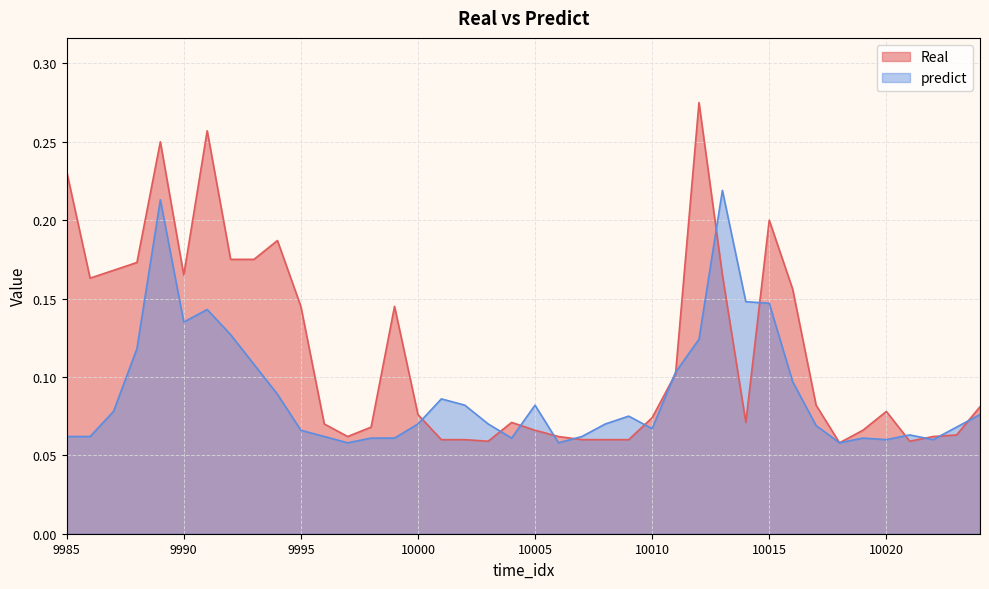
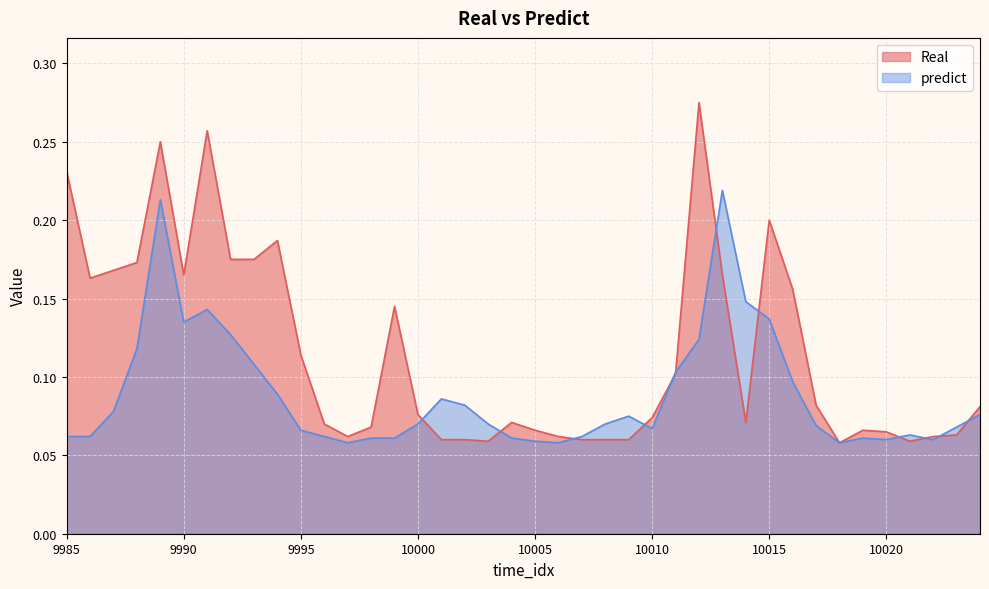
  {
    "Real": {
      "9985": 0.231,
      "9990": 0.165,
-     "9995": 0.145,
+     "9995": 0.114,
      "10000": 0.076,
      "10005": 0.066,
      "10010": 0.074,
      "10015": 0.200,
-     "10020": 0.078
+     "10020": 0.065
    },
    "predict": {
      "9985": 0.062,
      "9990": 0.135,
      "9995": 0.066,
      "10000": 0.070,
-     "10005": 0.082,
+     "10005": 0.059,
      "10010": 0.067,
-     "10015": 0.147,
+     "10015": 0.137,
      "10020": 0.060
    }
  }
